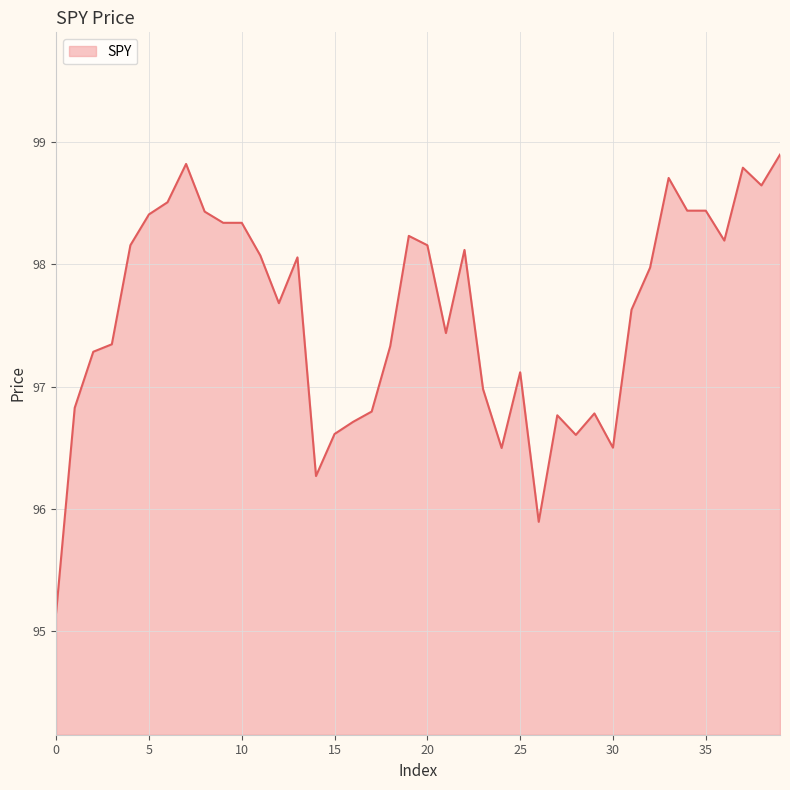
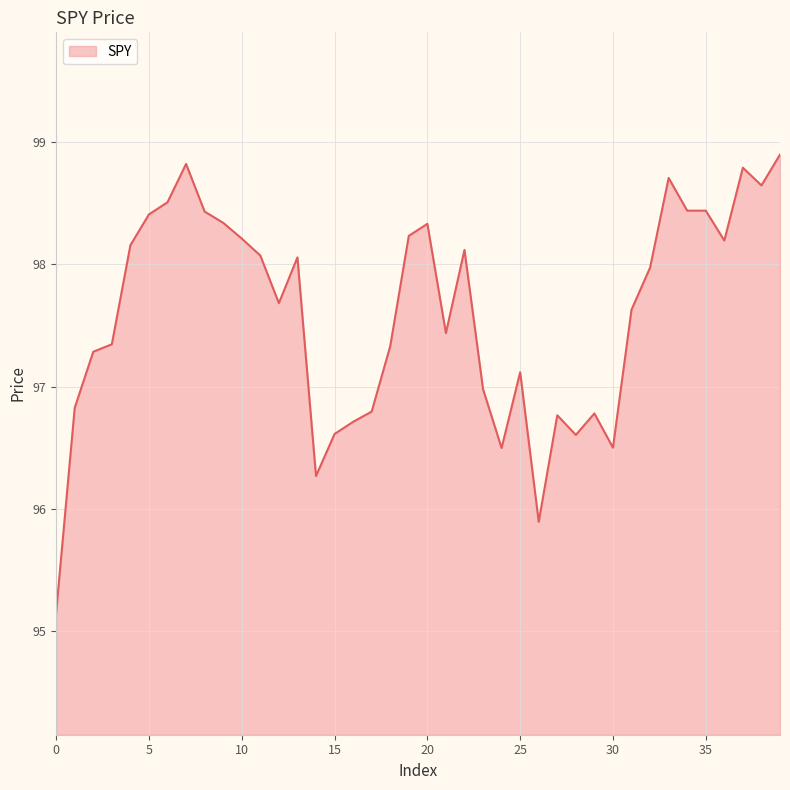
  {
    "0": 95.15,
    "5": 98.41,
-   "10": 98.34,
+   "10": 98.21,
    "15": 96.61,
-   "20": 98.16,
+   "20": 98.33,
    "25": 97.12,
    "30": 96.50,
    "35": 98.44
  }
